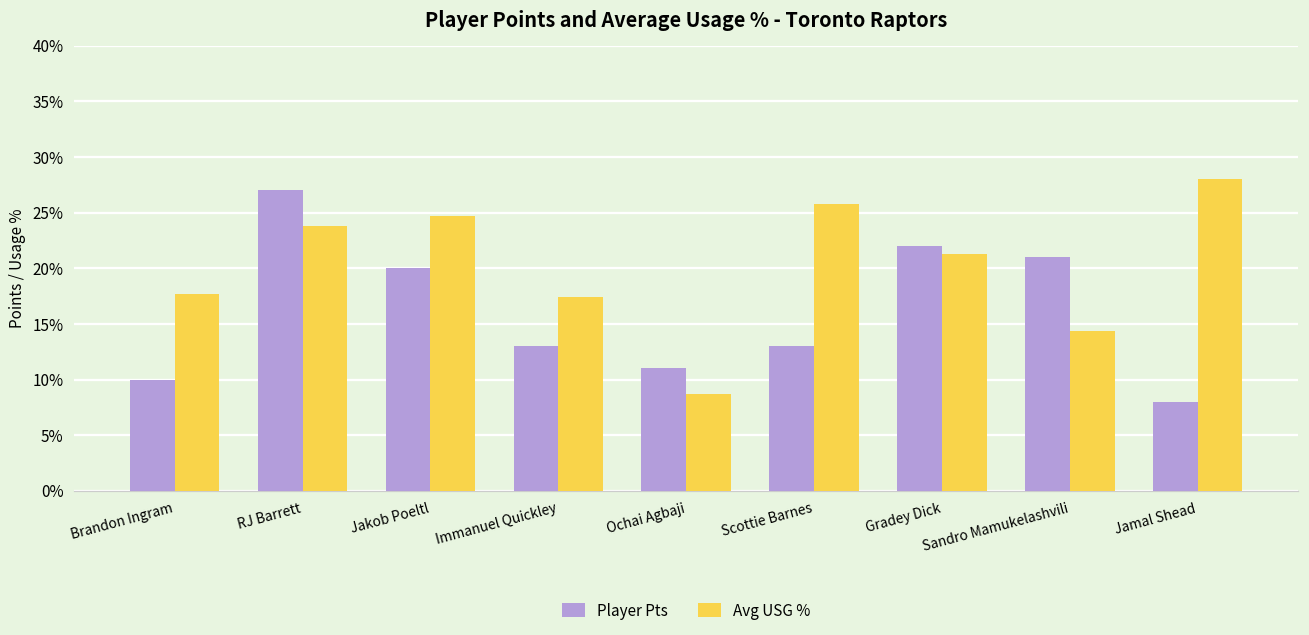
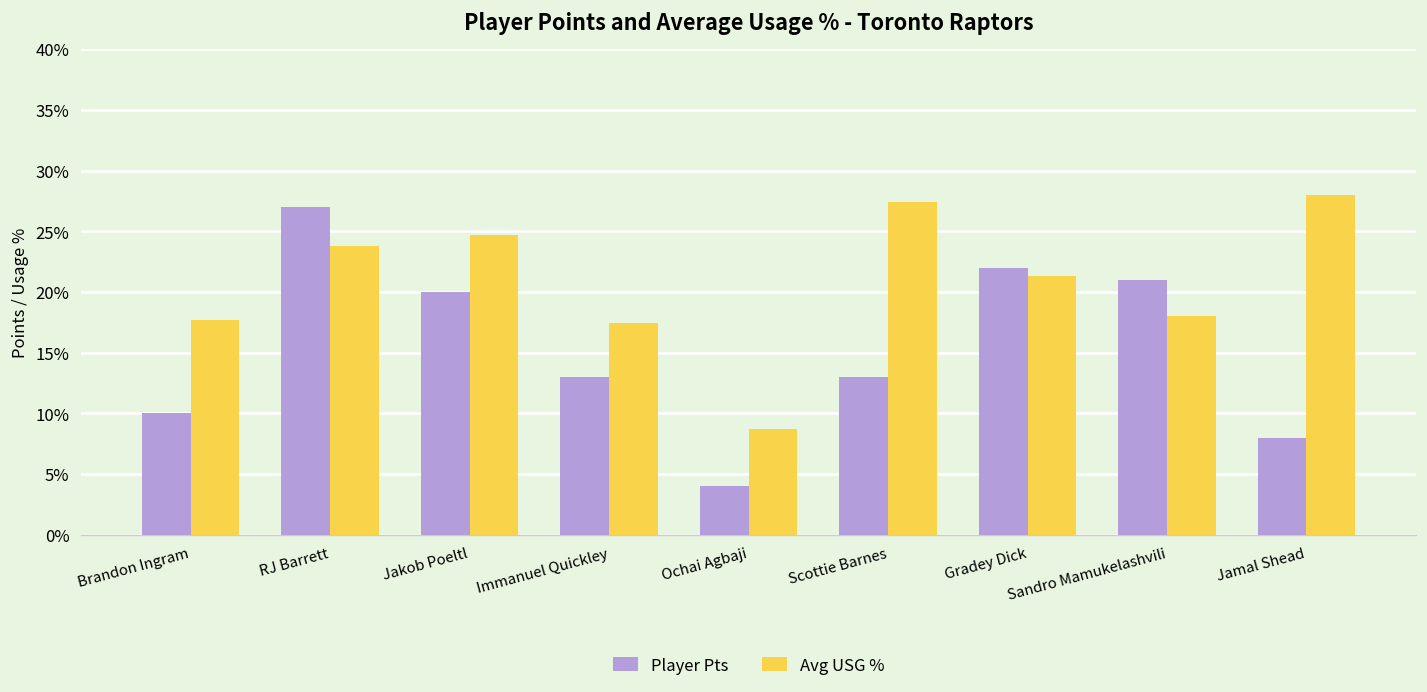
  {
    "Player Pts": {
      "Brandon Ingram": "10%",
      "RJ Barrett": "27%",
      "Jakob Poeltl": "20%",
      "Immanuel Quickley": "13%",
-     "Ochai Agbaji": "11%",
+     "Ochai Agbaji": "4%",
      "Scottie Barnes": "13%",
      "Gradey Dick": "22%",
      "Sandro Mamukelashvili": "21%",
      "Jamal Shead": "8%"
    },
    "Avg USG %": {
      "Brandon Ingram": "17.7%",
      "RJ Barrett": "23.8%",
      "Jakob Poeltl": "24.7%",
      "Immanuel Quickley": "17.4%",
      "Ochai Agbaji": "8.7%",
-     "Scottie Barnes": "25.8%",
+     "Scottie Barnes": "27.4%",
      "Gradey Dick": "21.3%",
-     "Sandro Mamukelashvili": "14.4%",
+     "Sandro Mamukelashvili": "18.0%",
      "Jamal Shead": "28.0%"
    }
  }
